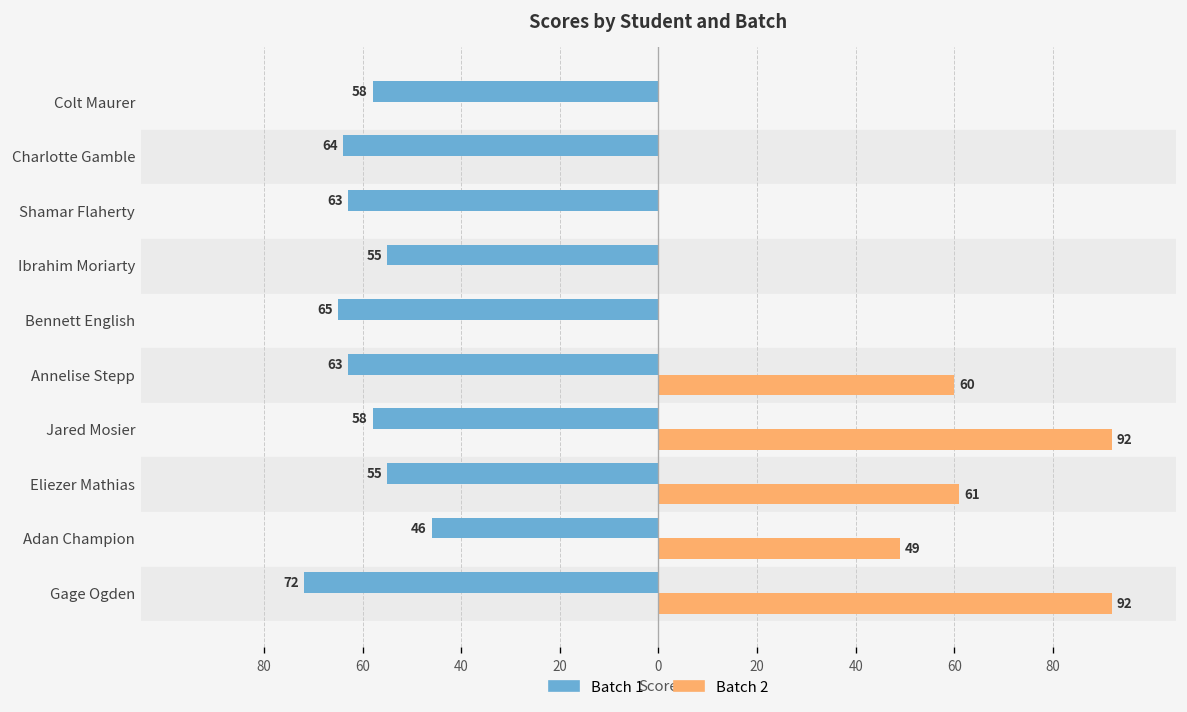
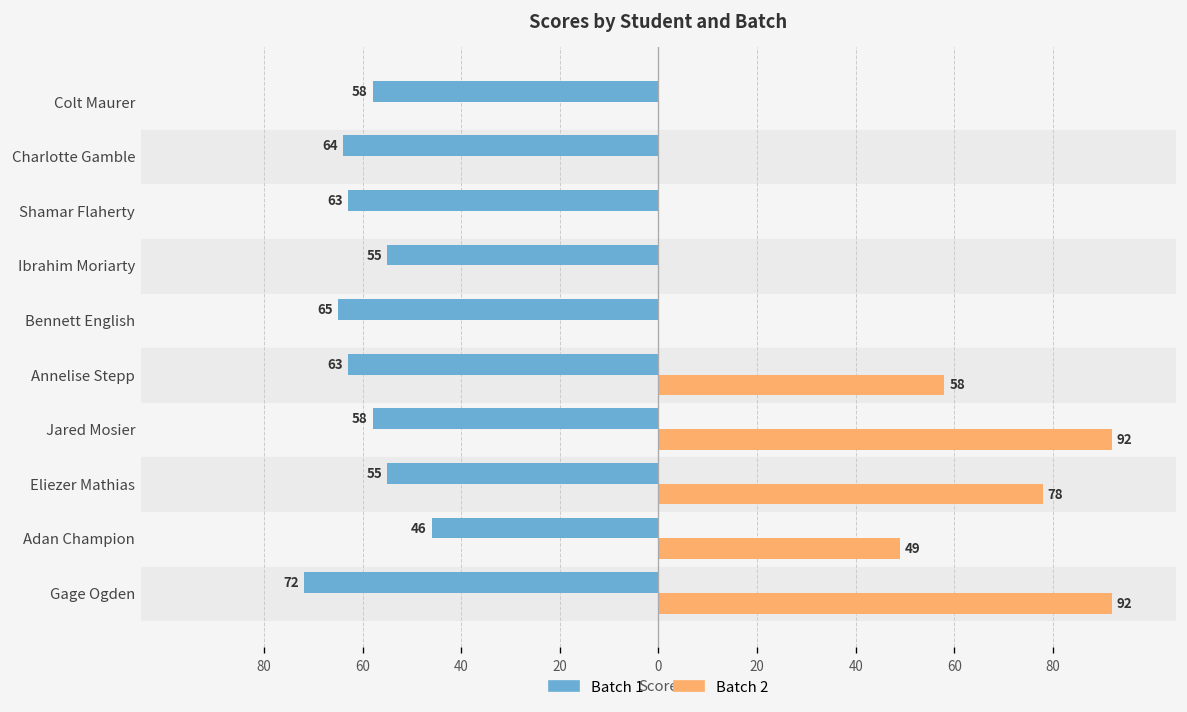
  {
    "Batch 2": {
-     "Annelise Stepp": 60,
+     "Annelise Stepp": 58,
      "Jared Mosier": 92,
-     "Eliezer Mathias": 61,
+     "Eliezer Mathias": 78,
      "Adan Champion": 49,
      "Gage Ogden": 92
    }
  }
